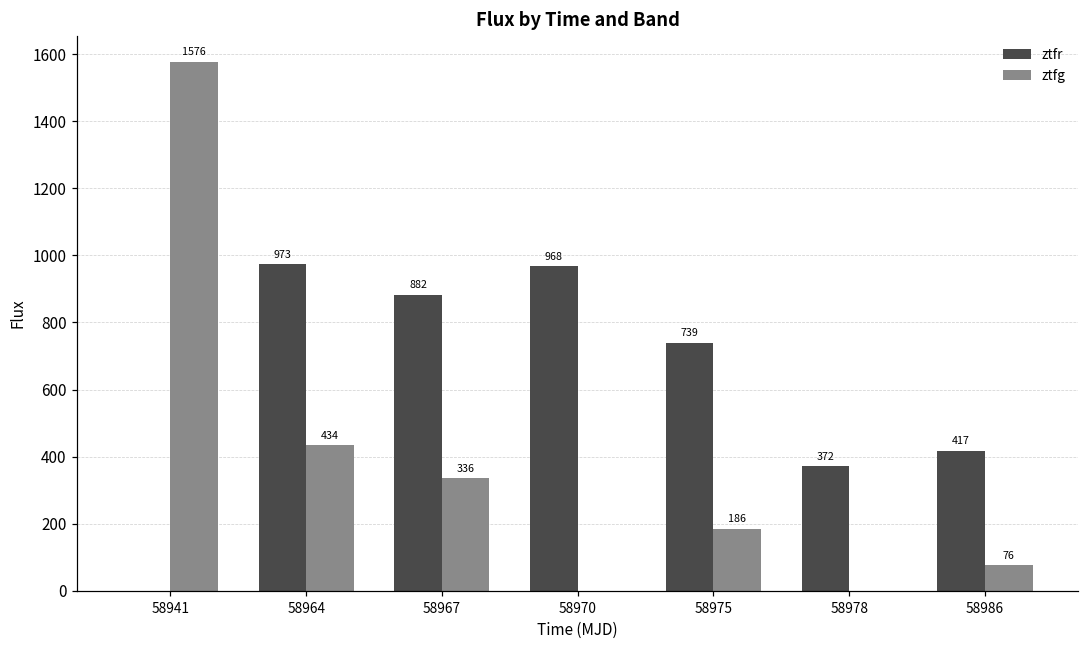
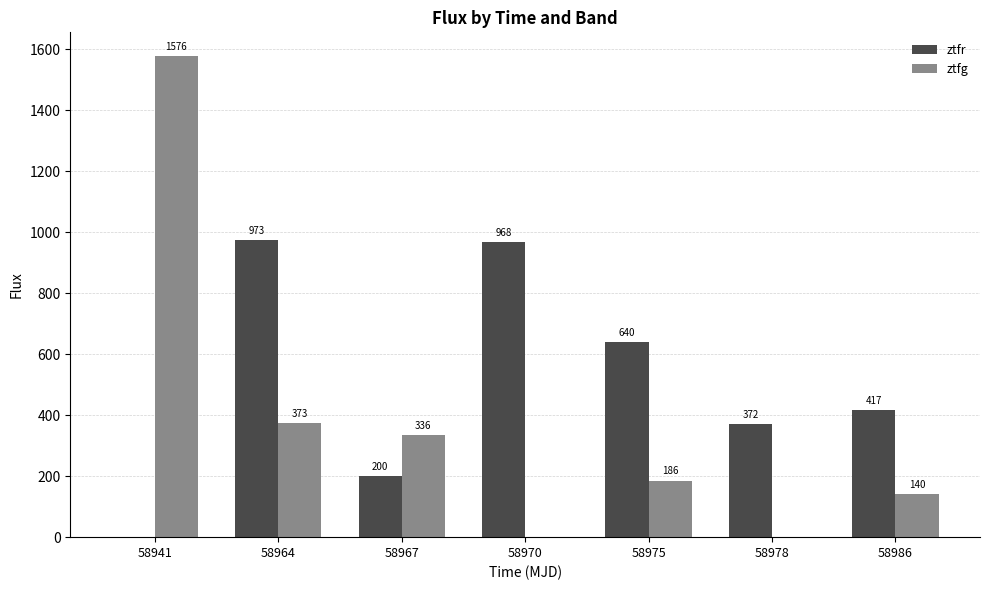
  {
    "ztfr": {
      "58964": 973,
-     "58967": 882,
+     "58967": 200,
      "58970": 968,
-     "58975": 739,
+     "58975": 640,
      "58978": 372,
      "58986": 417
    },
    "ztfg": {
      "58941": 1576,
-     "58964": 434,
+     "58964": 373,
      "58967": 336,
      "58975": 186,
-     "58986": 76
+     "58986": 140
    }
  }
